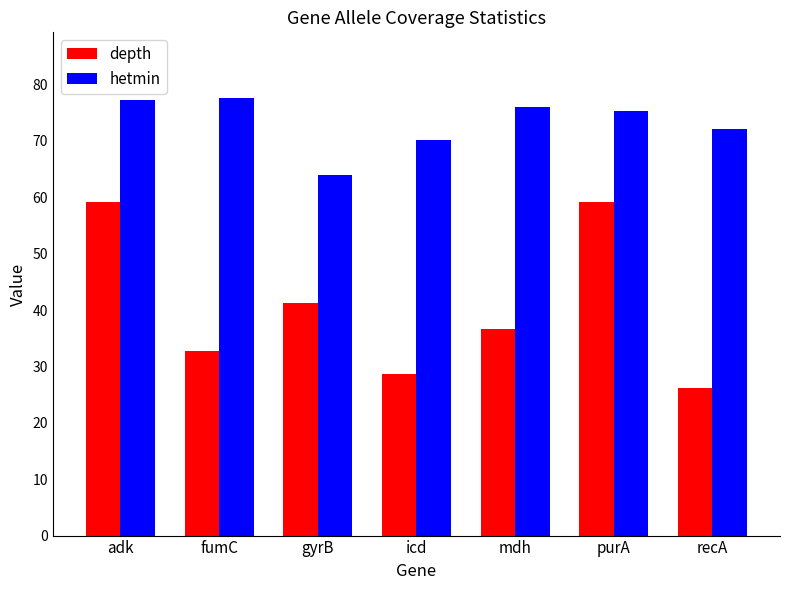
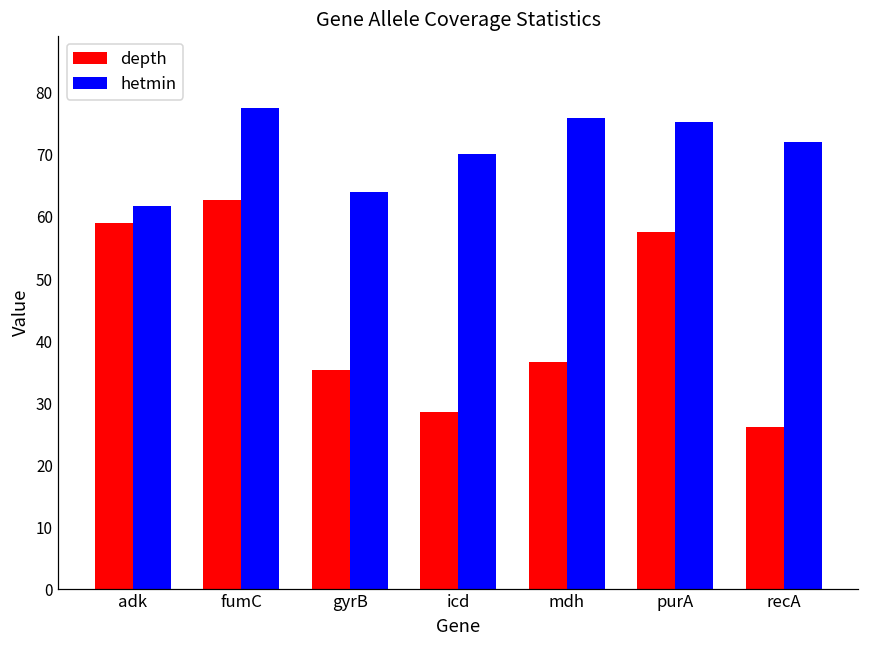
  {
    "depth": {
      "adk": 59,
-     "fumC": 33,
-     "gyrB": 41,
+     "fumC": 63,
+     "gyrB": 35,
      "icd": 29,
      "mdh": 37,
-     "purA": 59,
+     "purA": 58,
      "recA": 26
    },
    "hetmin": {
-     "adk": 77,
+     "adk": 62,
      "fumC": 78,
      "gyrB": 64,
      "icd": 70,
      "mdh": 76,
      "purA": 75,
      "recA": 72
    }
  }
